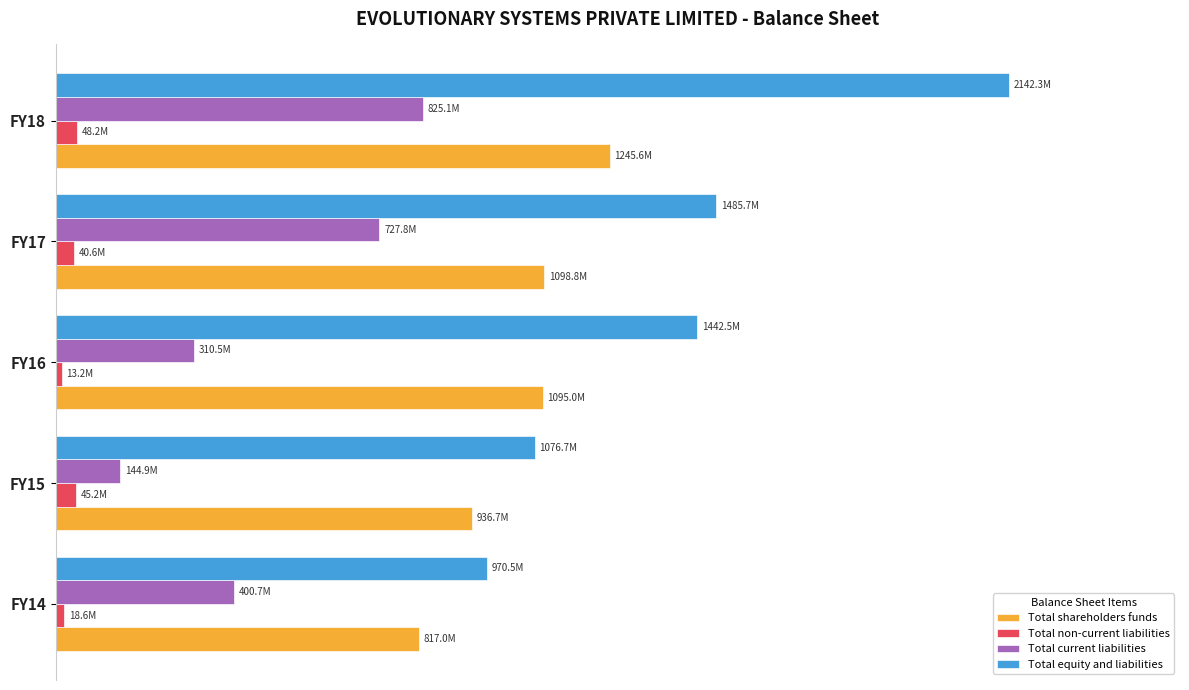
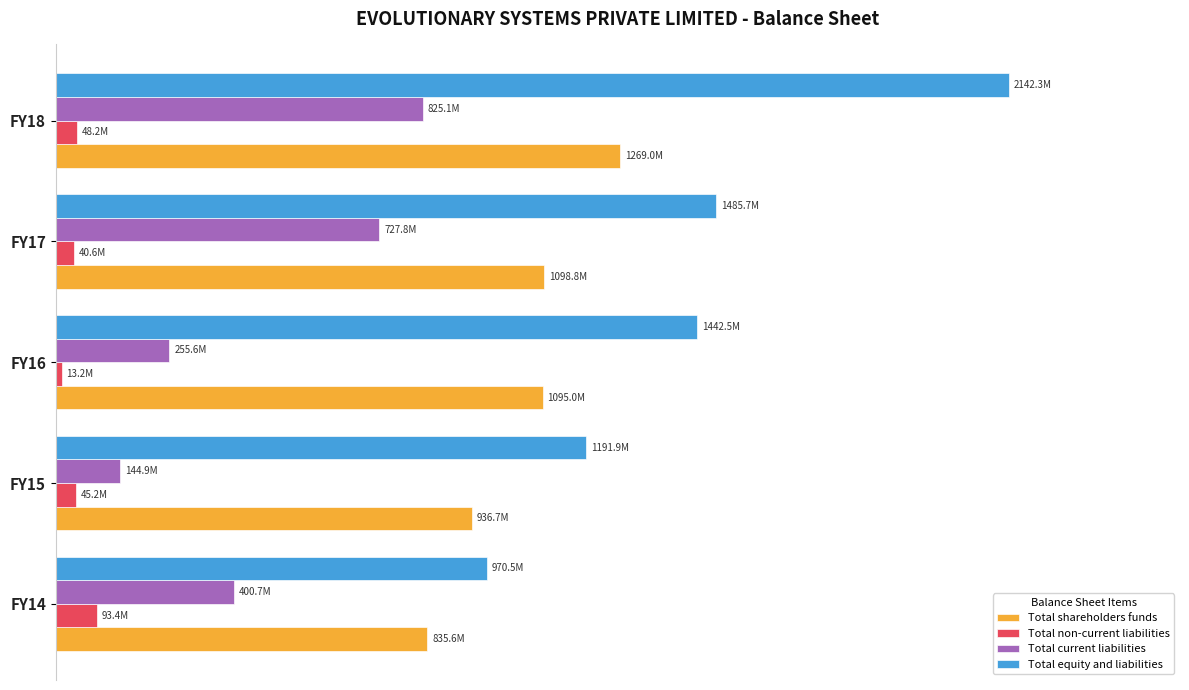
  {
    "Total shareholders funds": {
-     "FY18": "1245.6M",
+     "FY18": "1269.0M",
      "FY17": "1098.8M",
      "FY16": "1095.0M",
      "FY15": "936.7M",
-     "FY14": "817.0M"
+     "FY14": "835.6M"
    },
    "Total non-current liabilities": {
      "FY18": "48.2M",
      "FY17": "40.6M",
      "FY16": "13.2M",
      "FY15": "45.2M",
-     "FY14": "18.6M"
+     "FY14": "93.4M"
    },
    "Total current liabilities": {
      "FY18": "825.1M",
      "FY17": "727.8M",
-     "FY16": "310.5M",
+     "FY16": "255.6M",
      "FY15": "144.9M",
      "FY14": "400.7M"
    },
    "Total equity and liabilities": {
      "FY18": "2142.3M",
      "FY17": "1485.7M",
      "FY16": "1442.5M",
-     "FY15": "1076.7M",
+     "FY15": "1191.9M",
      "FY14": "970.5M"
    }
  }
